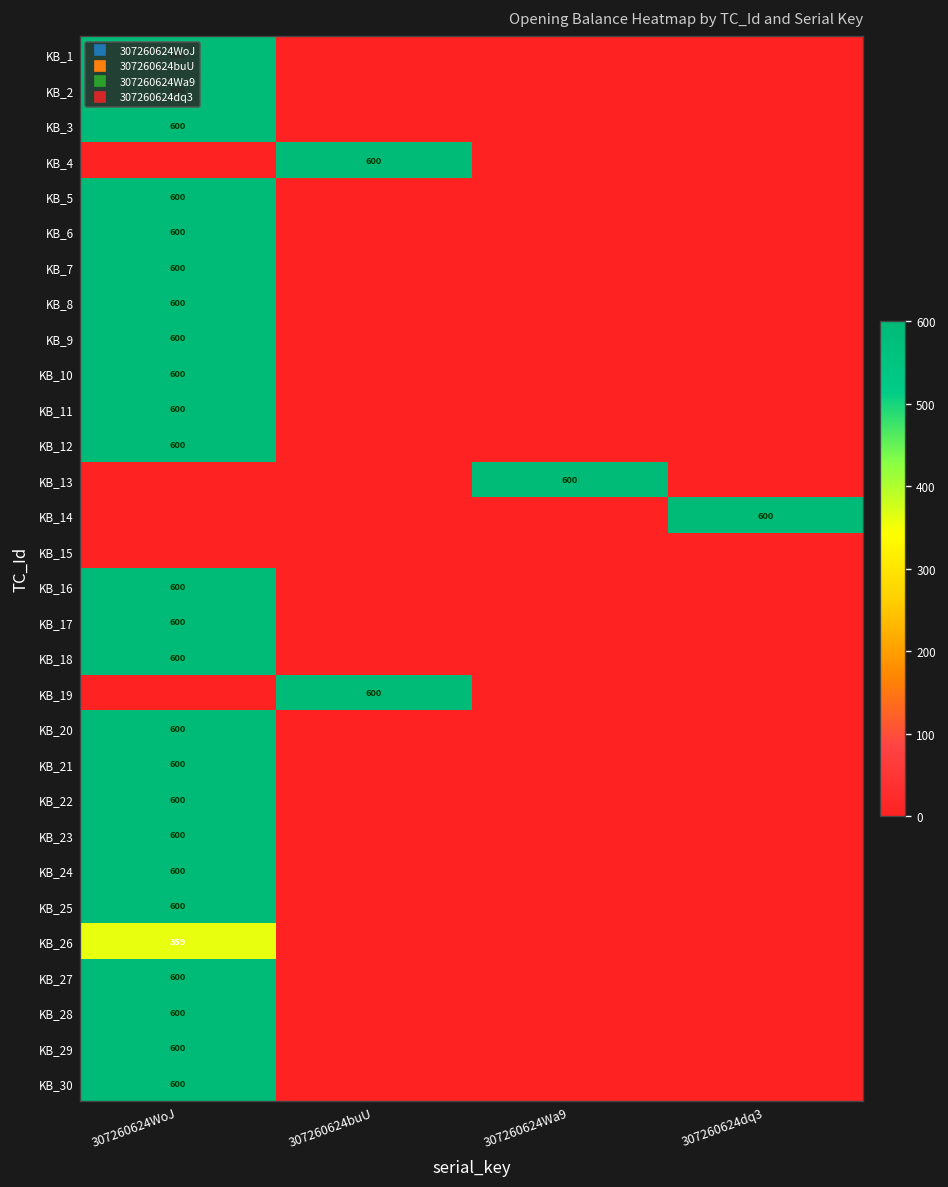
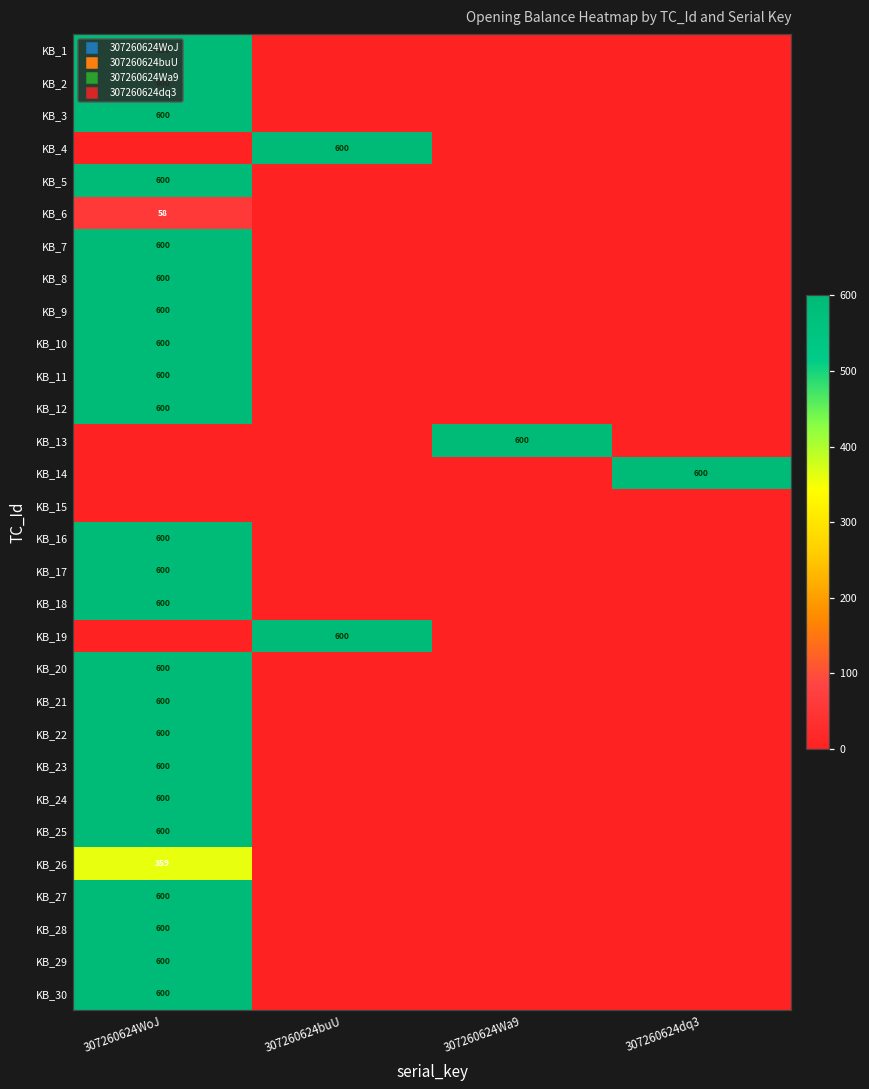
  {
    "KB_3": {
      "307260624WoJ": 600
    },
    "KB_4": {
      "307260624buU": 600
    },
    "KB_5": {
      "307260624WoJ": 600
    },
    "KB_6": {
-     "307260624WoJ": 600
+     "307260624WoJ": 58
    },
    "KB_7": {
      "307260624WoJ": 600
    },
    "KB_8": {
      "307260624WoJ": 600
    },
    "KB_9": {
      "307260624WoJ": 600
    },
    "KB_10": {
      "307260624WoJ": 600
    },
    "KB_11": {
      "307260624WoJ": 600
    },
    "KB_12": {
      "307260624WoJ": 600
    },
    "KB_13": {
      "307260624Wa9": 600
    },
    "KB_14": {
      "307260624dq3": 600
    },
    "KB_16": {
      "307260624WoJ": 600
    },
    "KB_17": {
      "307260624WoJ": 600
    },
    "KB_18": {
      "307260624WoJ": 600
    },
    "KB_19": {
      "307260624buU": 600
    },
    "KB_20": {
      "307260624WoJ": 600
    },
    "KB_21": {
      "307260624WoJ": 600
    },
    "KB_22": {
      "307260624WoJ": 600
    },
    "KB_23": {
      "307260624WoJ": 600
    },
    "KB_24": {
      "307260624WoJ": 600
    },
    "KB_25": {
      "307260624WoJ": 600
    },
    "KB_26": {
      "307260624WoJ": 359
    },
    "KB_27": {
      "307260624WoJ": 600
    },
    "KB_28": {
      "307260624WoJ": 600
    },
    "KB_29": {
      "307260624WoJ": 600
    },
    "KB_30": {
      "307260624WoJ": 600
    }
  }
